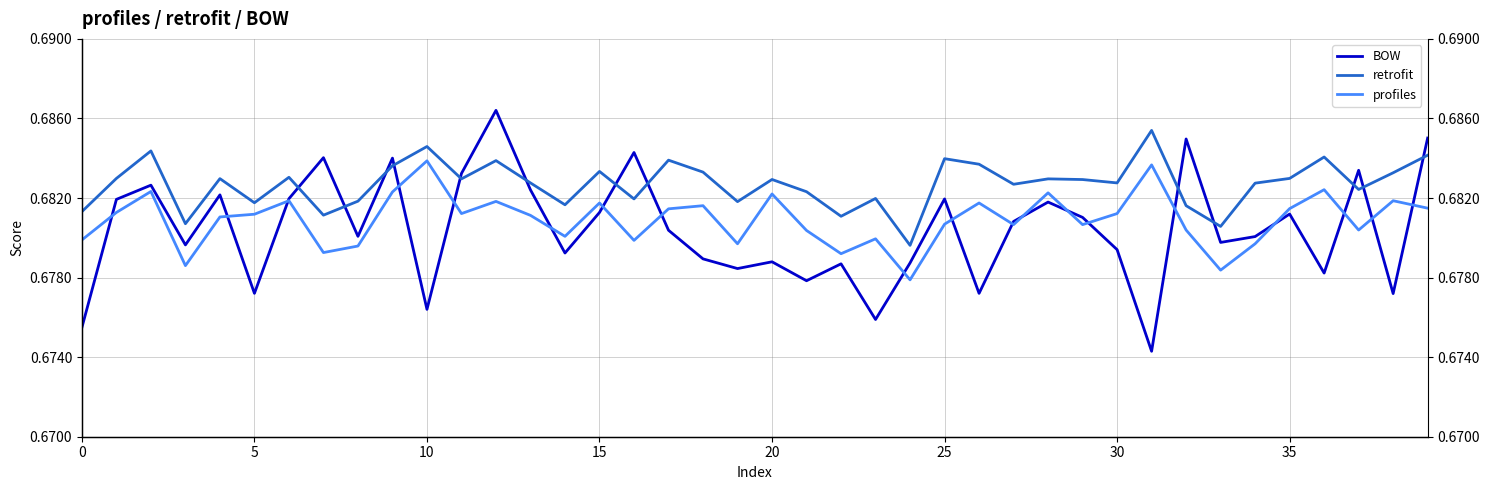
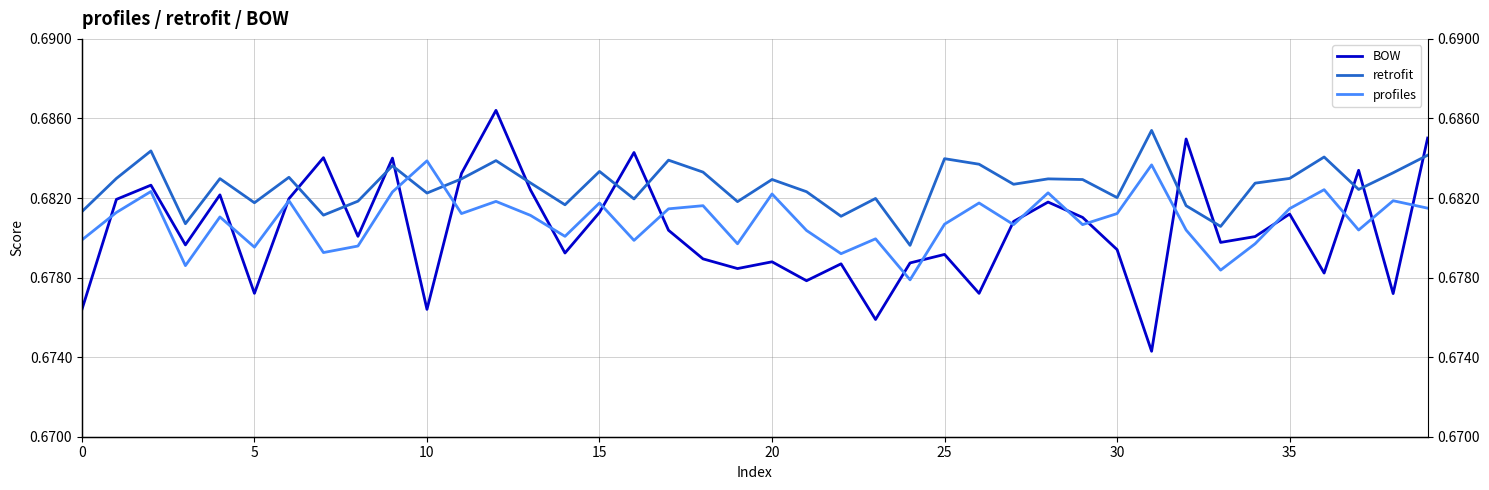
  {
    "BOW": {
-     "0": 0.6755,
+     "0": 0.6764,
      "5": 0.6772,
      "10": 0.6764,
      "15": 0.6813,
      "20": 0.6788,
-     "25": 0.6820,
+     "25": 0.6792,
      "30": 0.6794,
      "35": 0.6812
    },
    "retrofit": {
      "0": 0.6813,
      "5": 0.6818,
-     "10": 0.6846,
+     "10": 0.6822,
      "15": 0.6833,
      "20": 0.6829,
      "25": 0.6840,
-     "30": 0.6828,
+     "30": 0.6820,
      "35": 0.6830
    },
    "profiles": {
      "0": 0.6799,
-     "5": 0.6812,
+     "5": 0.6795,
      "10": 0.6839,
      "15": 0.6818,
      "20": 0.6822,
      "25": 0.6807,
      "30": 0.6812,
      "35": 0.6815
    }
  }
